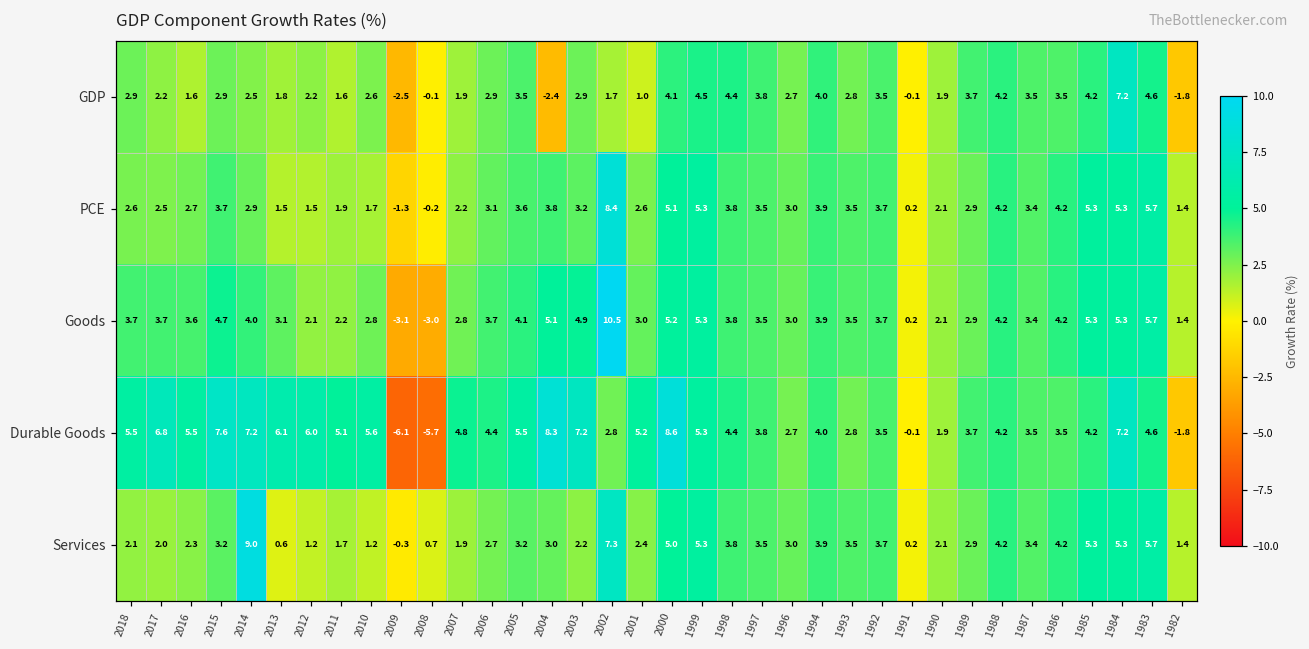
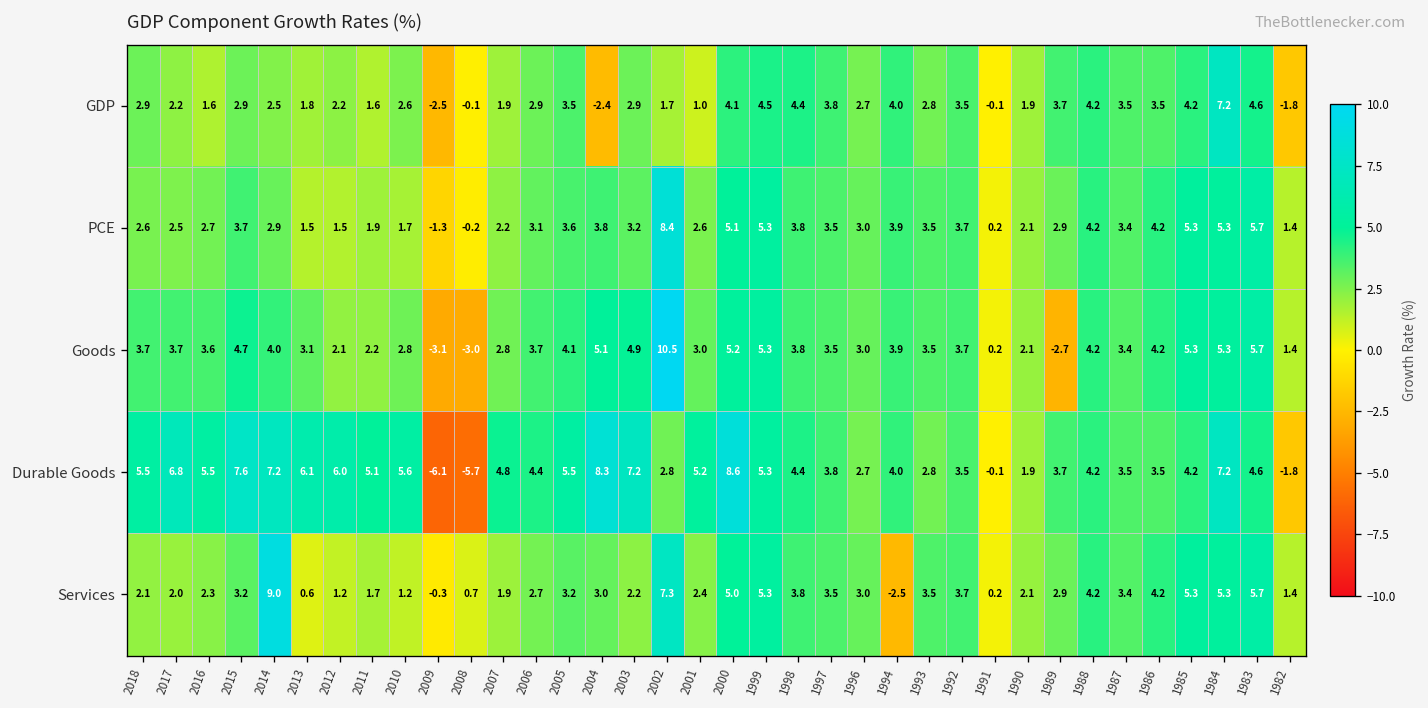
  {
    "GDP": {
      "2018": 2.9,
      "2017": 2.2,
      "2016": 1.6,
      "2015": 2.9,
      "2014": 2.5,
      "2013": 1.8,
      "2012": 2.2,
      "2011": 1.6,
      "2010": 2.6,
      "2009": -2.5,
      "2008": -0.1,
      "2007": 1.9,
      "2006": 2.9,
      "2005": 3.5,
      "2004": -2.4,
      "2003": 2.9,
      "2002": 1.7,
      "2001": 1.0,
      "2000": 4.1,
      "1999": 4.5,
      "1998": 4.4,
      "1997": 3.8,
      "1996": 2.7,
      "1994": 4.0,
      "1993": 2.8,
      "1992": 3.5,
      "1991": -0.1,
      "1990": 1.9,
      "1989": 3.7,
      "1988": 4.2,
      "1987": 3.5,
      "1986": 3.5,
      "1985": 4.2,
      "1984": 7.2,
      "1983": 4.6,
      "1982": -1.8
    },
    "PCE": {
      "2018": 2.6,
      "2017": 2.5,
      "2016": 2.7,
      "2015": 3.7,
      "2014": 2.9,
      "2013": 1.5,
      "2012": 1.5,
      "2011": 1.9,
      "2010": 1.7,
      "2009": -1.3,
      "2008": -0.2,
      "2007": 2.2,
      "2006": 3.1,
      "2005": 3.6,
      "2004": 3.8,
      "2003": 3.2,
      "2002": 8.4,
      "2001": 2.6,
      "2000": 5.1,
      "1999": 5.3,
      "1998": 3.8,
      "1997": 3.5,
      "1996": 3.0,
      "1994": 3.9,
      "1993": 3.5,
      "1992": 3.7,
      "1991": 0.2,
      "1990": 2.1,
      "1989": 2.9,
      "1988": 4.2,
      "1987": 3.4,
      "1986": 4.2,
      "1985": 5.3,
      "1984": 5.3,
      "1983": 5.7,
      "1982": 1.4
    },
    "Goods": {
      "2018": 3.7,
      "2017": 3.7,
      "2016": 3.6,
      "2015": 4.7,
      "2014": 4.0,
      "2013": 3.1,
      "2012": 2.1,
      "2011": 2.2,
      "2010": 2.8,
      "2009": -3.1,
      "2008": -3.0,
      "2007": 2.8,
      "2006": 3.7,
      "2005": 4.1,
      "2004": 5.1,
      "2003": 4.9,
      "2002": 10.5,
      "2001": 3.0,
      "2000": 5.2,
      "1999": 5.3,
      "1998": 3.8,
      "1997": 3.5,
      "1996": 3.0,
      "1994": 3.9,
      "1993": 3.5,
      "1992": 3.7,
      "1991": 0.2,
      "1990": 2.1,
-     "1989": 2.9,
+     "1989": -2.7,
      "1988": 4.2,
      "1987": 3.4,
      "1986": 4.2,
      "1985": 5.3,
      "1984": 5.3,
      "1983": 5.7,
      "1982": 1.4
    },
    "Durable Goods": {
      "2018": 5.5,
      "2017": 6.8,
      "2016": 5.5,
      "2015": 7.6,
      "2014": 7.2,
      "2013": 6.1,
      "2012": 6.0,
      "2011": 5.1,
      "2010": 5.6,
      "2009": -6.1,
      "2008": -5.7,
      "2007": 4.8,
      "2006": 4.4,
      "2005": 5.5,
      "2004": 8.3,
      "2003": 7.2,
      "2002": 2.8,
      "2001": 5.2,
      "2000": 8.6,
      "1999": 5.3,
      "1998": 4.4,
      "1997": 3.8,
      "1996": 2.7,
      "1994": 4.0,
      "1993": 2.8,
      "1992": 3.5,
      "1991": -0.1,
      "1990": 1.9,
      "1989": 3.7,
      "1988": 4.2,
      "1987": 3.5,
      "1986": 3.5,
      "1985": 4.2,
      "1984": 7.2,
      "1983": 4.6,
      "1982": -1.8
    },
    "Services": {
      "2018": 2.1,
      "2017": 2.0,
      "2016": 2.3,
      "2015": 3.2,
      "2014": 9.0,
      "2013": 0.6,
      "2012": 1.2,
      "2011": 1.7,
      "2010": 1.2,
      "2009": -0.3,
      "2008": 0.7,
      "2007": 1.9,
      "2006": 2.7,
      "2005": 3.2,
      "2004": 3.0,
      "2003": 2.2,
      "2002": 7.3,
      "2001": 2.4,
      "2000": 5.0,
      "1999": 5.3,
      "1998": 3.8,
      "1997": 3.5,
      "1996": 3.0,
-     "1994": 3.9,
+     "1994": -2.5,
      "1993": 3.5,
      "1992": 3.7,
      "1991": 0.2,
      "1990": 2.1,
      "1989": 2.9,
      "1988": 4.2,
      "1987": 3.4,
      "1986": 4.2,
      "1985": 5.3,
      "1984": 5.3,
      "1983": 5.7,
      "1982": 1.4
    }
  }
